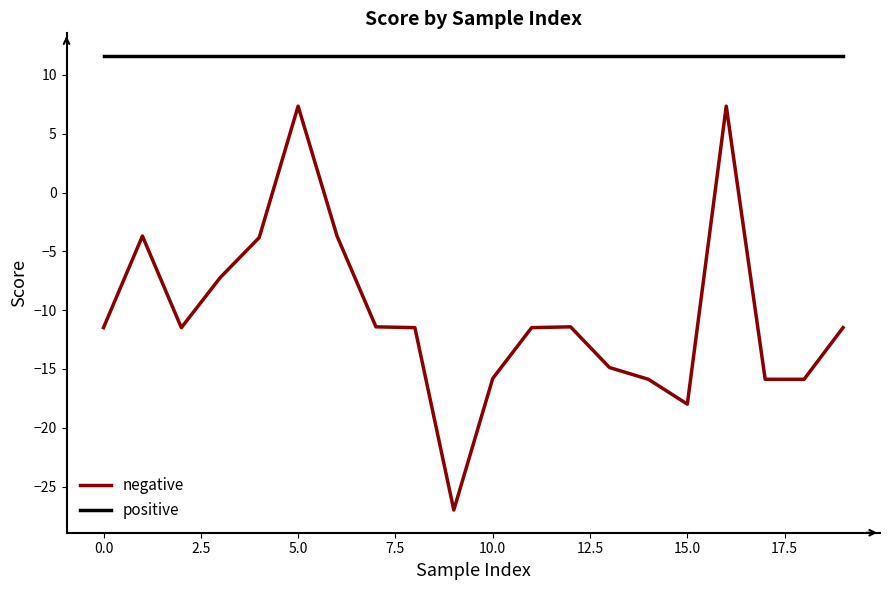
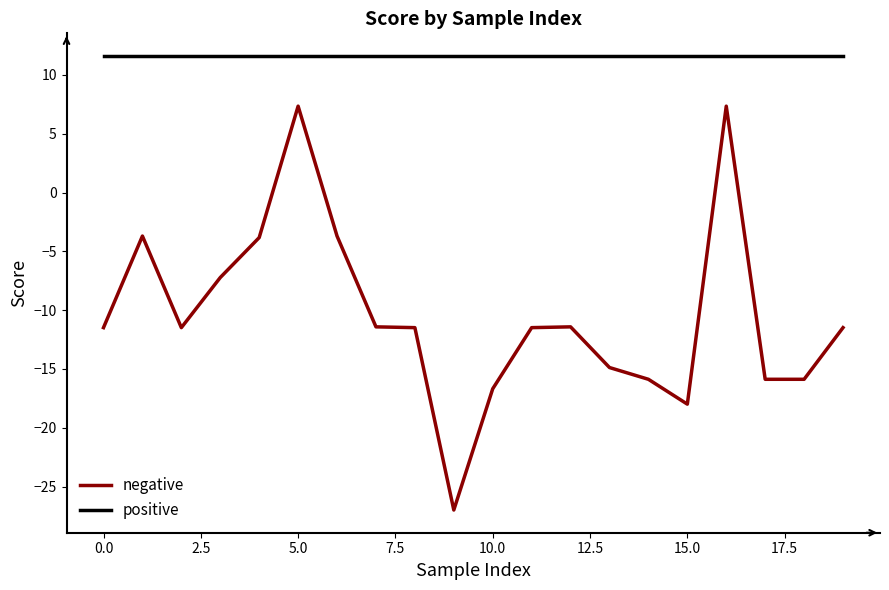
  {
    "negative": {
      "0.0": -11.5,
      "5.0": 7.4,
-     "10.0": -15.8,
+     "10.0": -16.7,
      "15.0": -18.0
    },
    "positive": {
      "0.0": 11.6,
      "5.0": 11.6,
      "10.0": 11.6,
      "15.0": 11.6
    }
  }
